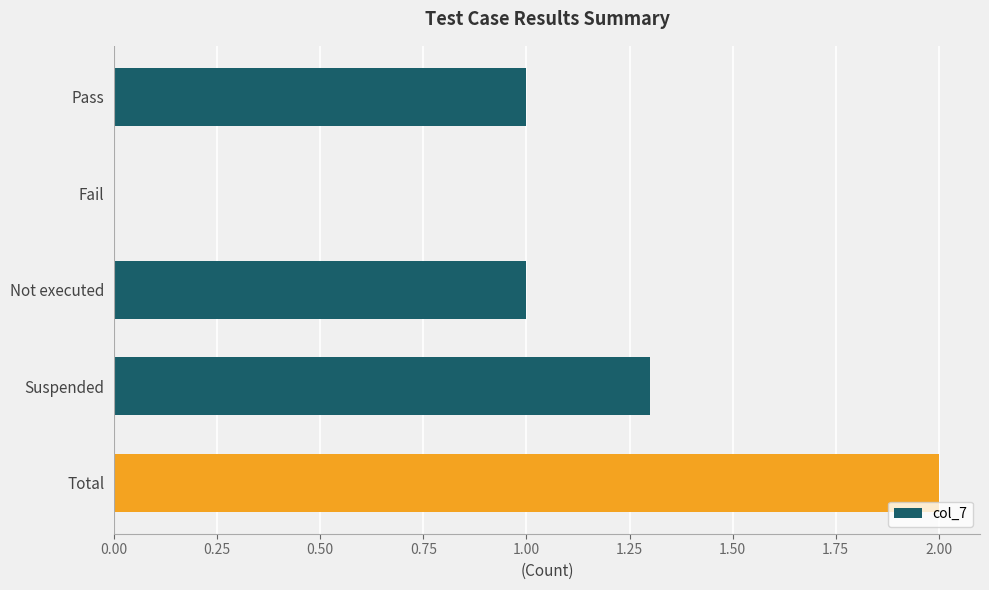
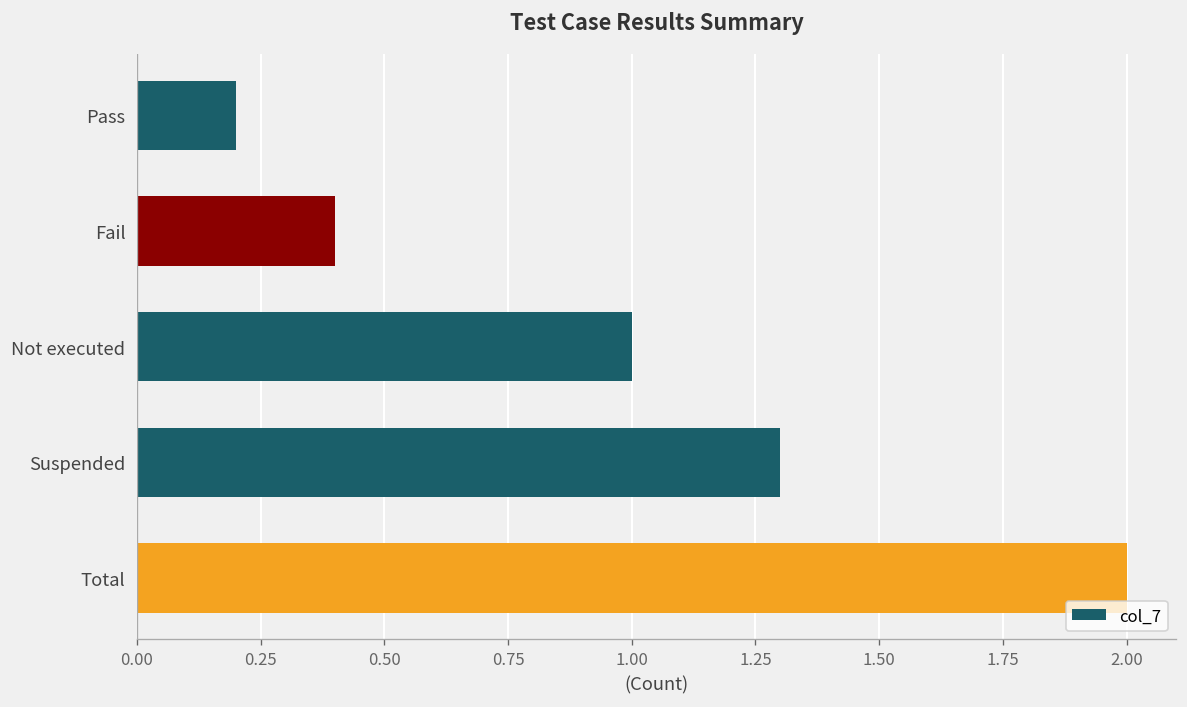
  {
-   "Pass": 1.0,
-   "Fail": 0.0,
+   "Pass": 0.2,
+   "Fail": 0.4,
    "Not executed": 1.0,
    "Suspended": 1.3,
    "Total": 2.0
  }
